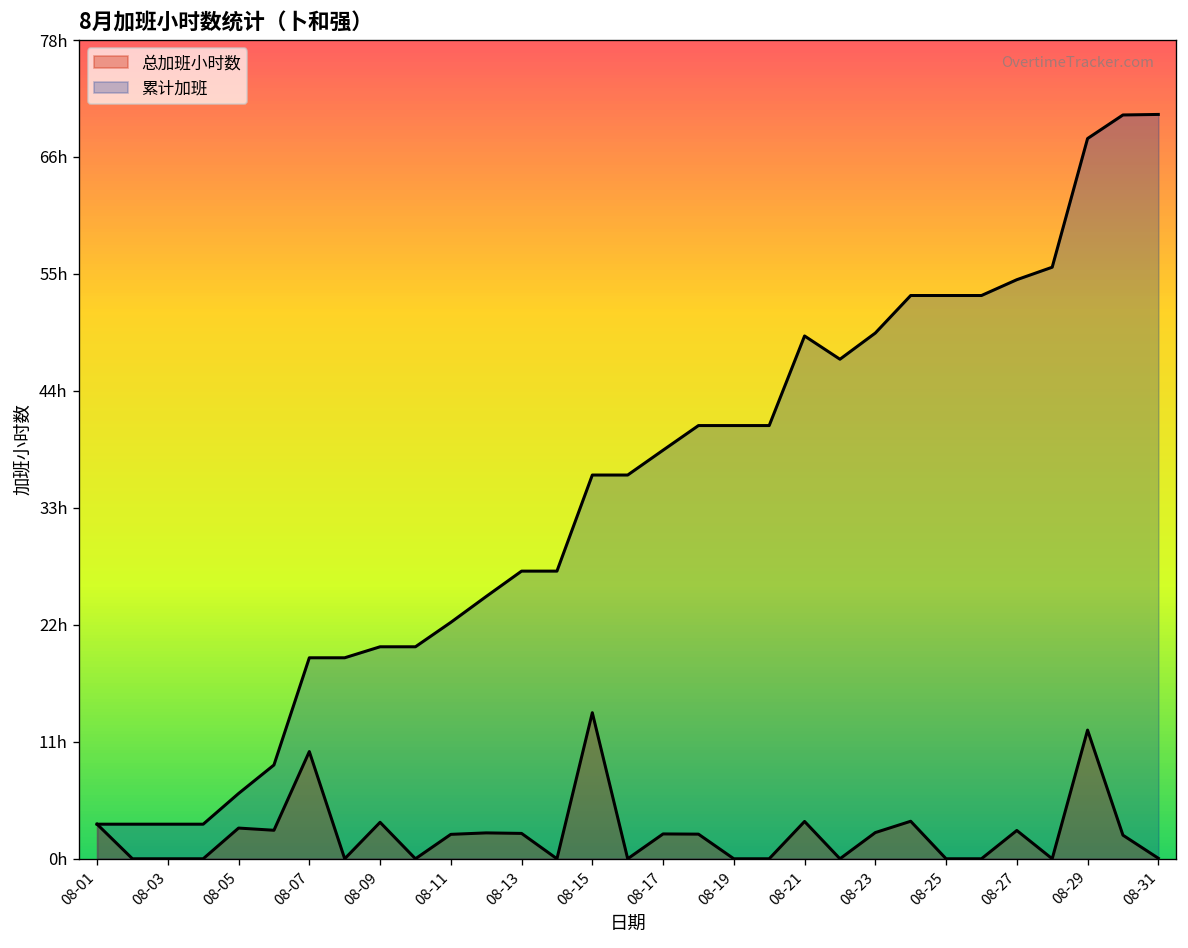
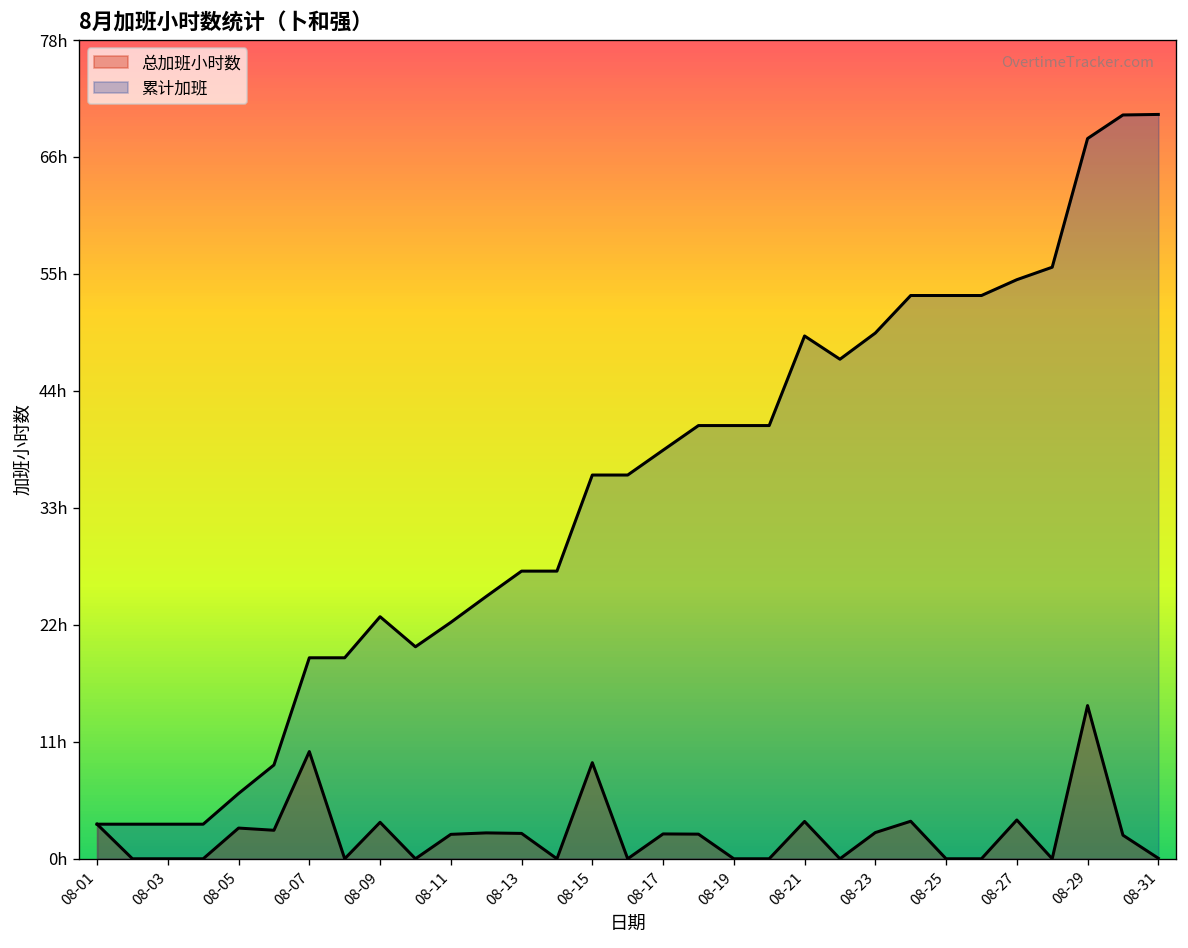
  {
    "总加班小时数": {
      "08-03": "0h",
      "08-05": "3h",
      "08-07": "10h",
      "08-09": "3h",
      "08-11": "2h",
      "08-13": "2h",
-     "08-15": "14h",
+     "08-15": "9h",
      "08-17": "2h",
      "08-19": "0h",
      "08-21": "4h",
      "08-23": "3h",
      "08-25": "0h",
-     "08-27": "3h",
-     "08-29": "12h",
+     "08-27": "4h",
+     "08-29": "15h",
      "08-31": "0h"
    },
    "累计加班": {
      "08-03": "3h",
      "08-05": "6h",
      "08-07": "19h",
-     "08-09": "20h",
+     "08-09": "23h",
      "08-11": "23h",
      "08-13": "27h",
      "08-15": "37h",
      "08-17": "39h",
      "08-19": "41h",
      "08-21": "50h",
      "08-23": "50h",
      "08-25": "54h",
      "08-27": "55h",
      "08-29": "69h",
      "08-31": "71h"
    }
  }
